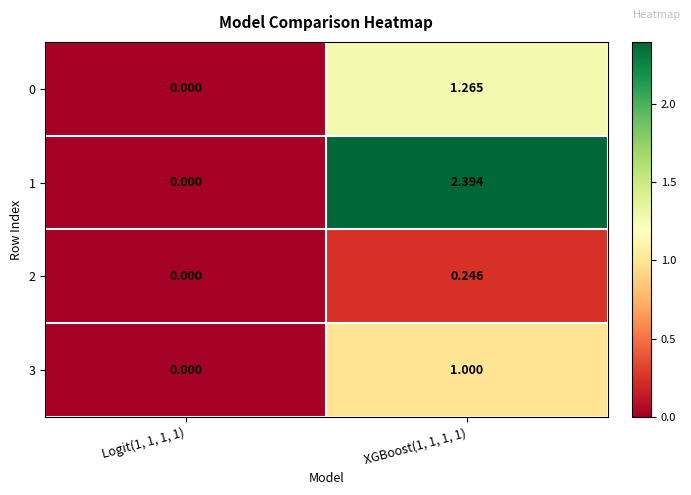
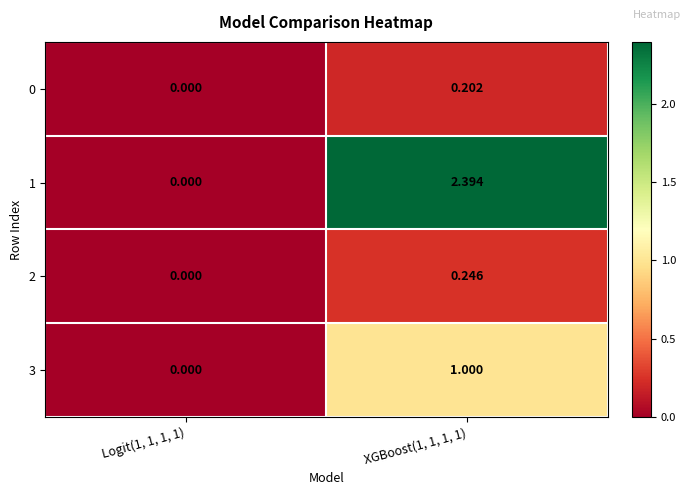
  {
    "0": {
      "Logit(1, 1, 1, 1)": 0.000,
-     "XGBoost(1, 1, 1, 1)": 1.265
+     "XGBoost(1, 1, 1, 1)": 0.202
    },
    "1": {
      "Logit(1, 1, 1, 1)": 0.000,
      "XGBoost(1, 1, 1, 1)": 2.394
    },
    "2": {
      "Logit(1, 1, 1, 1)": 0.000,
      "XGBoost(1, 1, 1, 1)": 0.246
    },
    "3": {
      "Logit(1, 1, 1, 1)": 0.000,
      "XGBoost(1, 1, 1, 1)": 1.000
    }
  }
